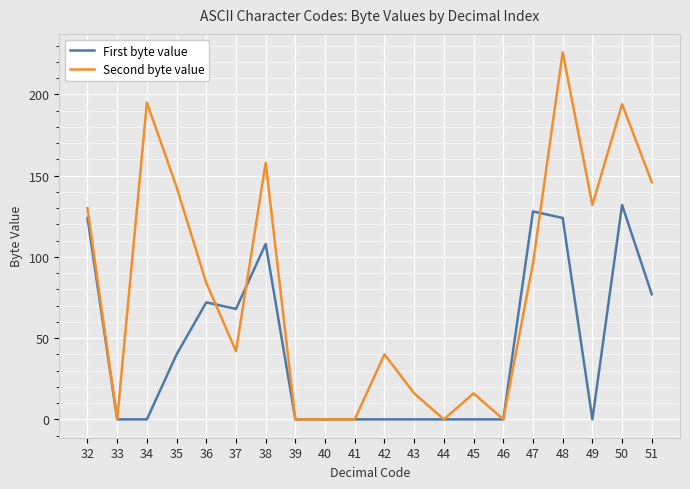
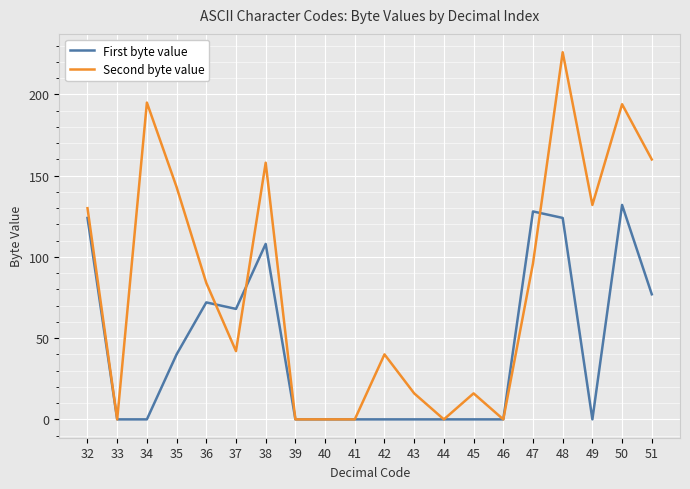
  {
    "First byte value": {
      "32": 124,
      "34": 0,
      "35": 40,
      "36": 72,
      "37": 68,
      "38": 108,
      "42": 0,
      "43": 0,
      "45": 0,
      "47": 128,
      "48": 124,
      "49": 0,
      "50": 132,
      "51": 77
    },
    "Second byte value": {
      "32": 130,
      "34": 195,
      "35": 143,
      "36": 84,
      "37": 42,
      "38": 158,
      "42": 40,
      "43": 16,
      "45": 16,
      "47": 96,
      "48": 226,
      "49": 132,
      "50": 194,
-     "51": 146
+     "51": 160
    }
  }
